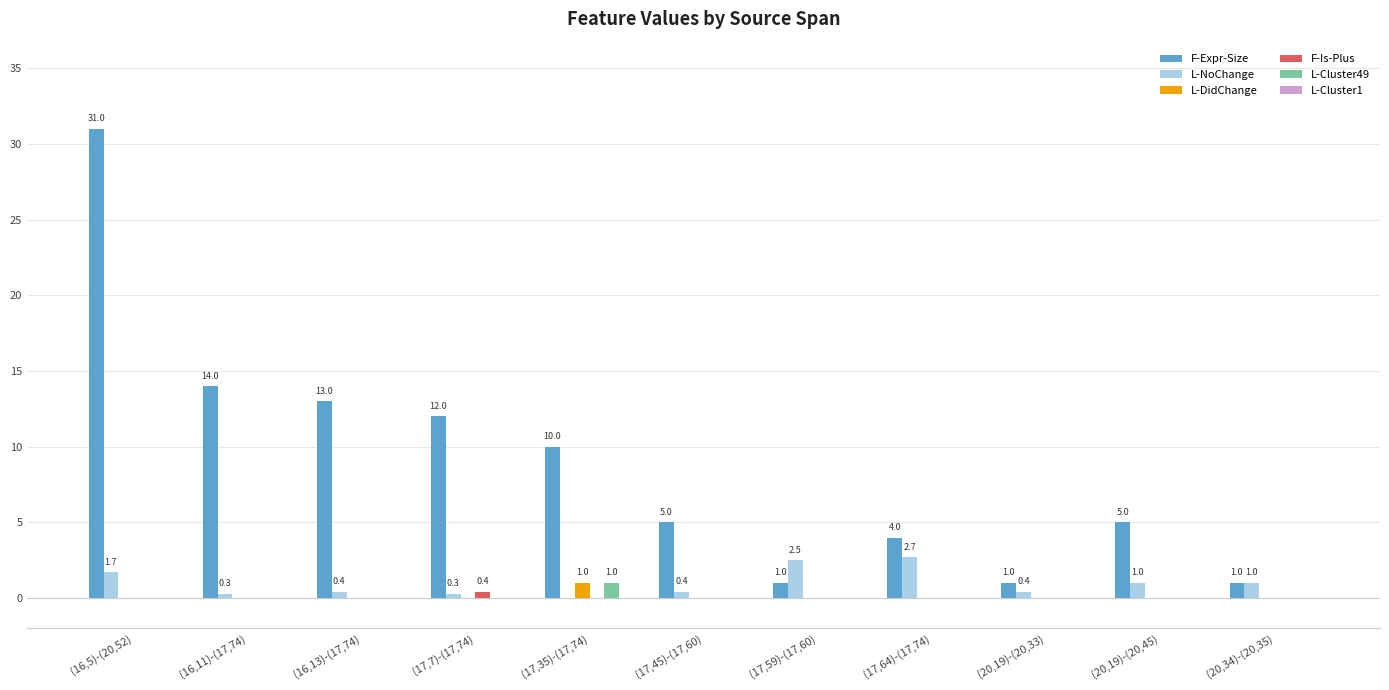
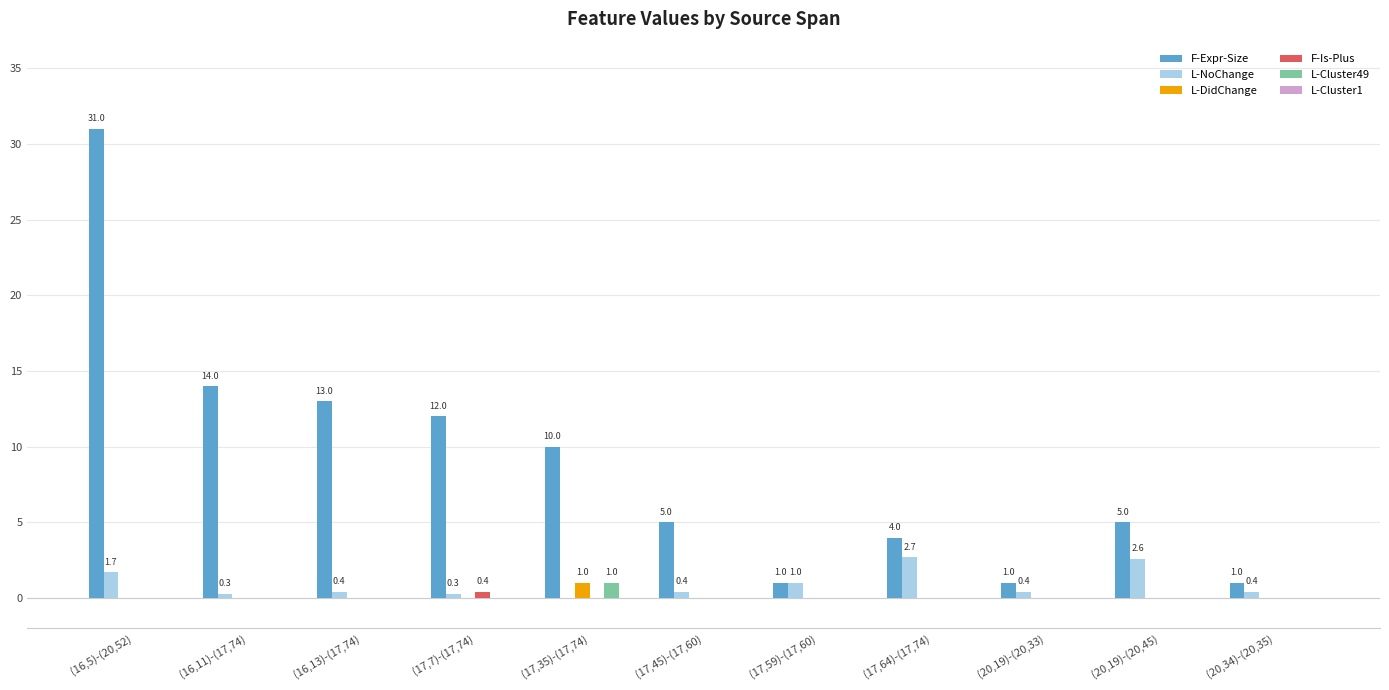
  {
    "F-Expr-Size": {
      "(16,5)-(20,52)": 31.0,
      "(16,11)-(17,74)": 14.0,
      "(16,13)-(17,74)": 13.0,
      "(17,7)-(17,74)": 12.0,
      "(17,35)-(17,74)": 10.0,
      "(17,45)-(17,60)": 5.0,
      "(17,59)-(17,60)": 1.0,
      "(17,64)-(17,74)": 4.0,
      "(20,19)-(20,33)": 1.0,
      "(20,19)-(20,45)": 5.0,
      "(20,34)-(20,35)": 1.0
    },
    "L-NoChange": {
      "(16,5)-(20,52)": 1.7,
      "(16,11)-(17,74)": 0.3,
      "(16,13)-(17,74)": 0.4,
      "(17,7)-(17,74)": 0.3,
      "(17,45)-(17,60)": 0.4,
-     "(17,59)-(17,60)": 2.5,
+     "(17,59)-(17,60)": 1.0,
      "(17,64)-(17,74)": 2.7,
      "(20,19)-(20,33)": 0.4,
-     "(20,19)-(20,45)": 1.0,
-     "(20,34)-(20,35)": 1.0
+     "(20,19)-(20,45)": 2.6,
+     "(20,34)-(20,35)": 0.4
    },
    "L-DidChange": {
      "(17,35)-(17,74)": 1.0
    },
    "F-Is-Plus": {
      "(17,7)-(17,74)": 0.4
    },
    "L-Cluster49": {
      "(17,35)-(17,74)": 1.0
    },
    "L-Cluster1": {
      "(16,5)-(20,52)": 0.0,
      "(16,11)-(17,74)": 0.0,
      "(16,13)-(17,74)": 0.0,
      "(17,7)-(17,74)": 0.0,
      "(17,35)-(17,74)": 0.0,
      "(17,45)-(17,60)": 0.0,
      "(17,59)-(17,60)": 0.0,
      "(17,64)-(17,74)": 0.0,
      "(20,19)-(20,33)": 0.0,
      "(20,19)-(20,45)": 0.0,
      "(20,34)-(20,35)": 0.0
    }
  }
